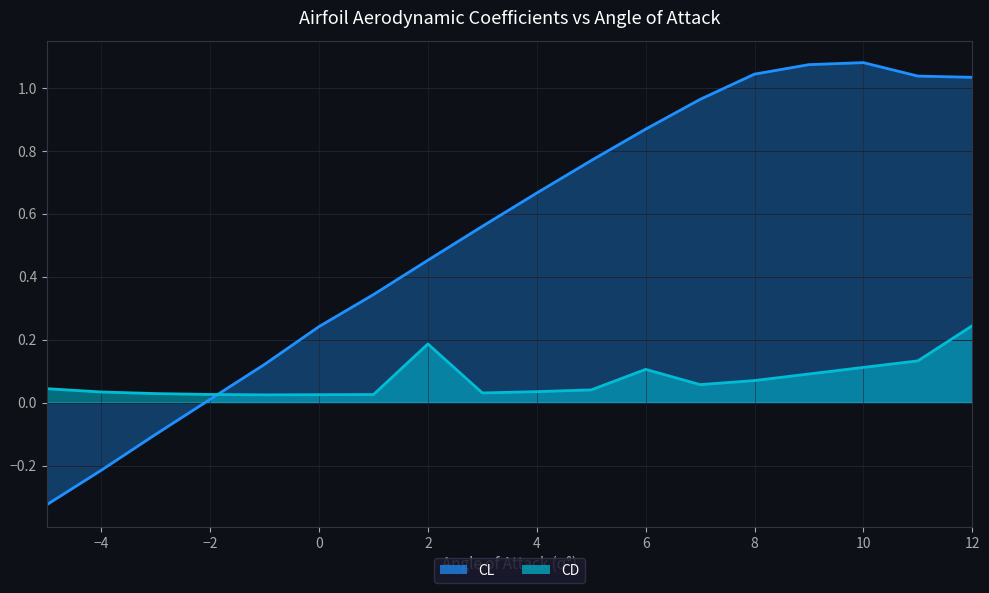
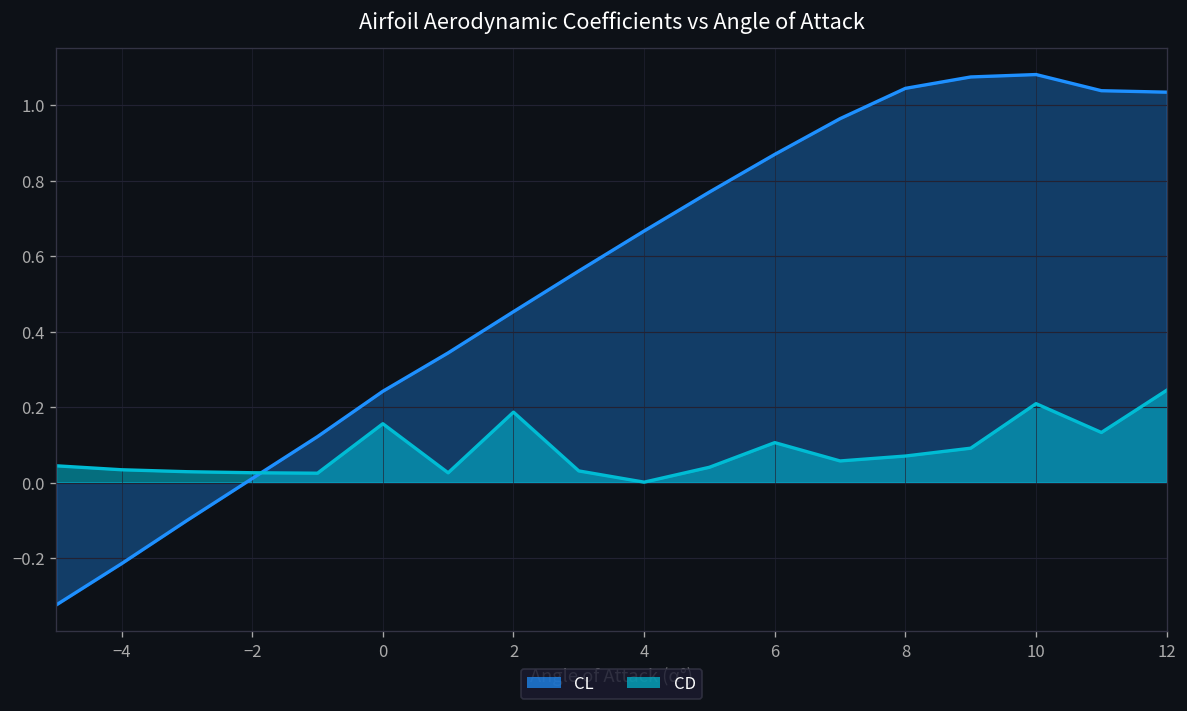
  {
    "CD": {
      "−4": 0.03,
      "−2": 0.03,
-     "0": 0.03,
+     "0": 0.16,
      "2": 0.19,
-     "4": 0.03,
+     "4": 0.00,
      "6": 0.11,
      "8": 0.07,
-     "10": 0.11,
+     "10": 0.21,
      "12": 0.24
    }
  }
